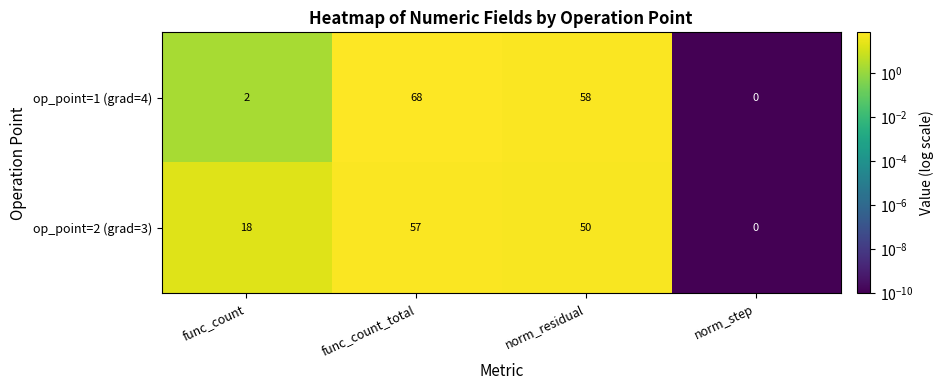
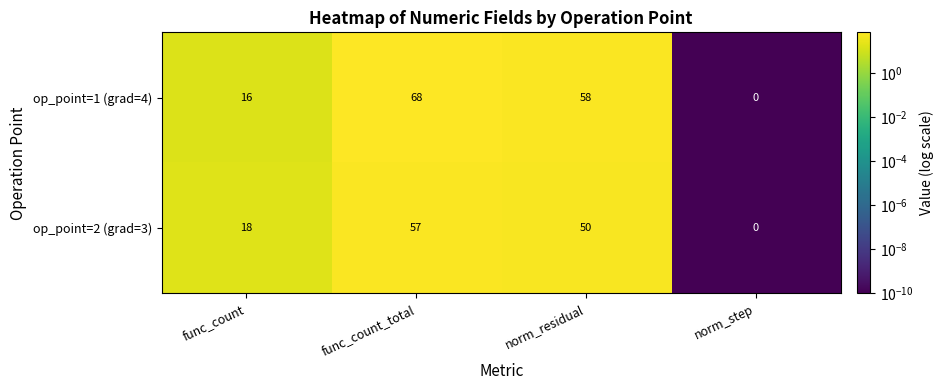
  {
    "op_point=1 (grad=4)": {
-     "func_count": 2,
+     "func_count": 16,
      "func_count_total": 68,
      "norm_residual": 58,
      "norm_step": 0
    },
    "op_point=2 (grad=3)": {
      "func_count": 18,
      "func_count_total": 57,
      "norm_residual": 50,
      "norm_step": 0
    }
  }
